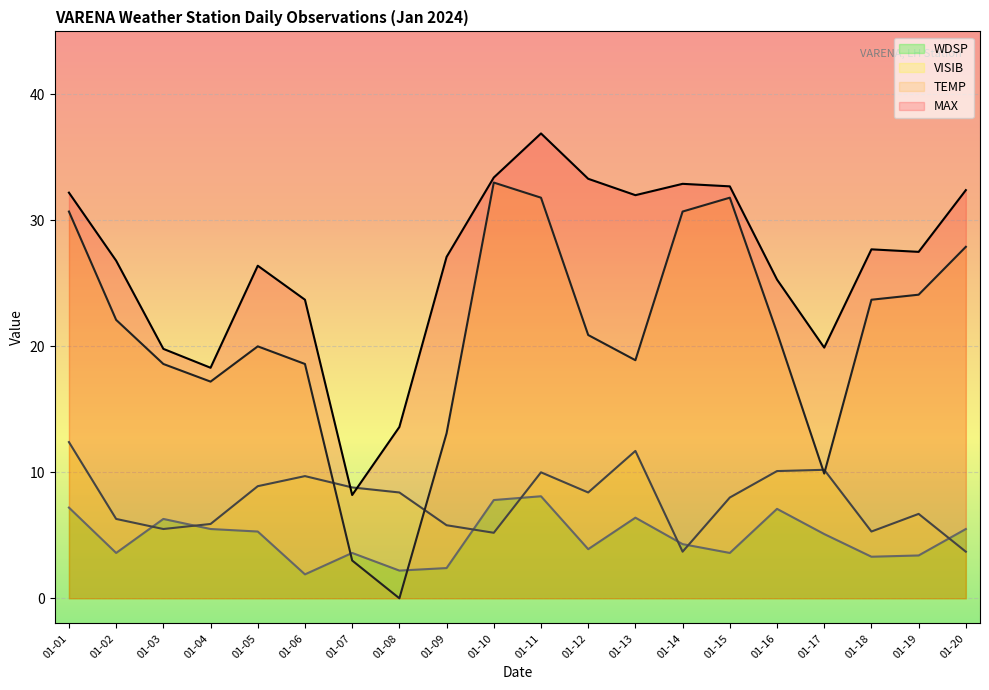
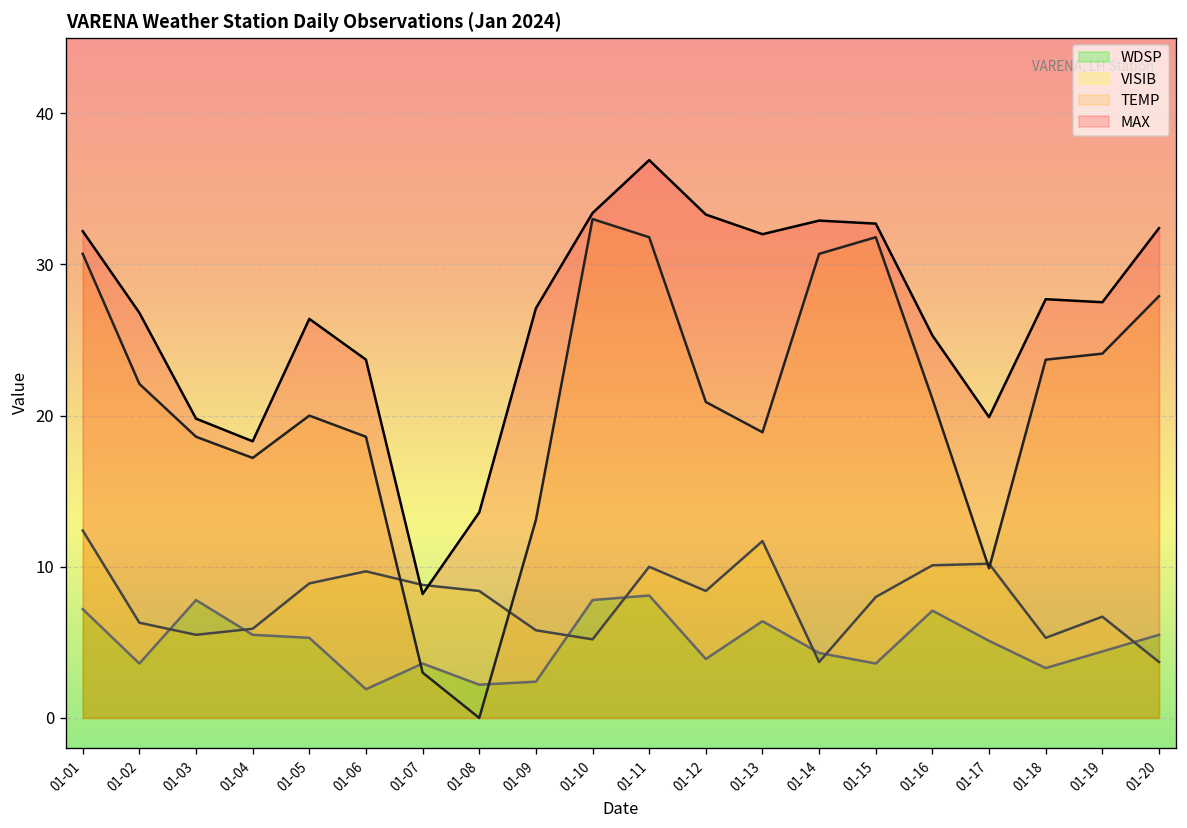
  {
    "WDSP": {
      "01-01": 7.2,
      "01-02": 3.6,
-     "01-03": 6.3,
+     "01-03": 7.8,
      "01-04": 5.5,
      "01-05": 5.3,
      "01-06": 1.9,
      "01-07": 3.6,
      "01-08": 2.2,
      "01-09": 2.4,
      "01-10": 7.8,
      "01-11": 8.1,
      "01-12": 3.9,
      "01-13": 6.4,
      "01-14": 4.3,
      "01-15": 3.6,
      "01-16": 7.1,
      "01-17": 5.1,
      "01-18": 3.3,
-     "01-19": 3.4,
+     "01-19": 4.4,
      "01-20": 5.5
    }
  }
